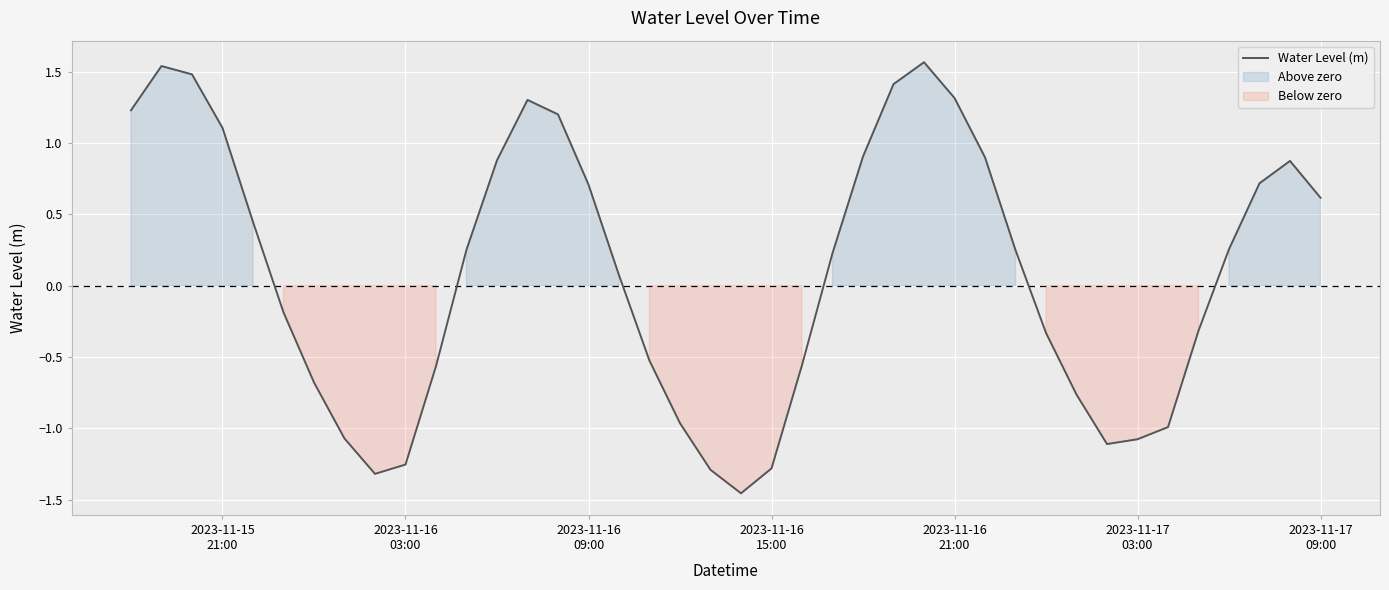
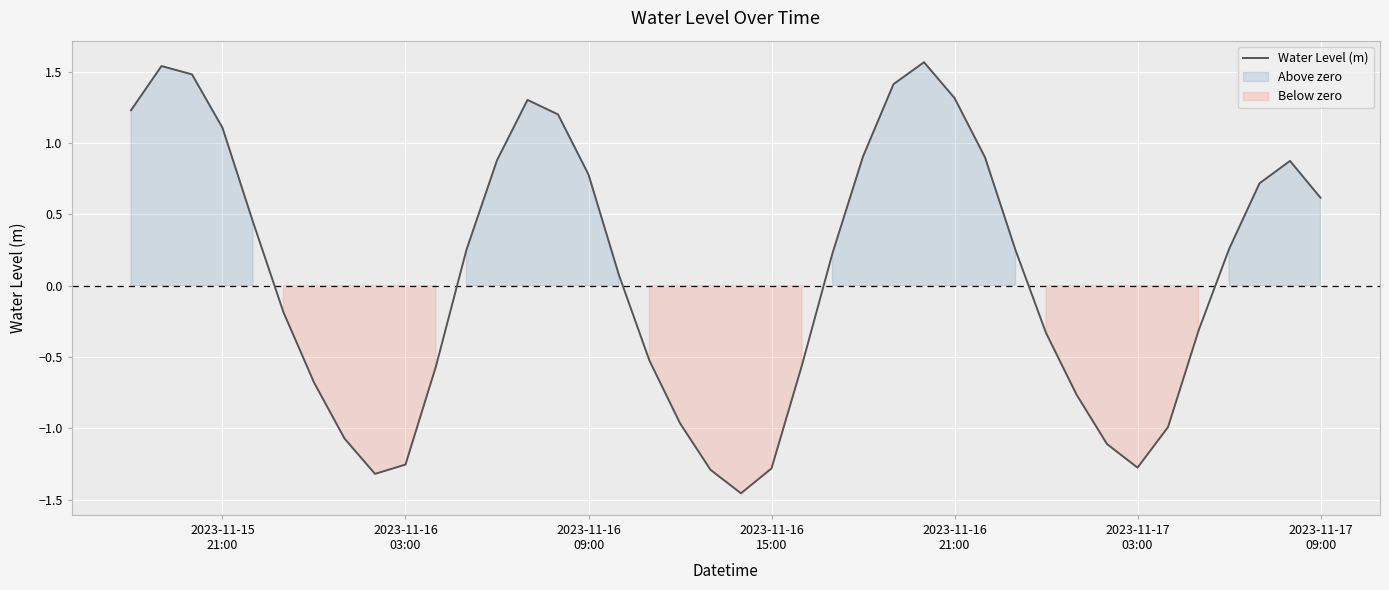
  {
    "2023-11-15 21:00": 1.11,
    "2023-11-16 03:00": -1.25,
-   "2023-11-16 09:00": 0.71,
+   "2023-11-16 09:00": 0.78,
    "2023-11-16 15:00": -1.28,
    "2023-11-16 21:00": 1.32,
-   "2023-11-17 03:00": -1.08,
+   "2023-11-17 03:00": -1.27,
    "2023-11-17 09:00": 0.62
  }
